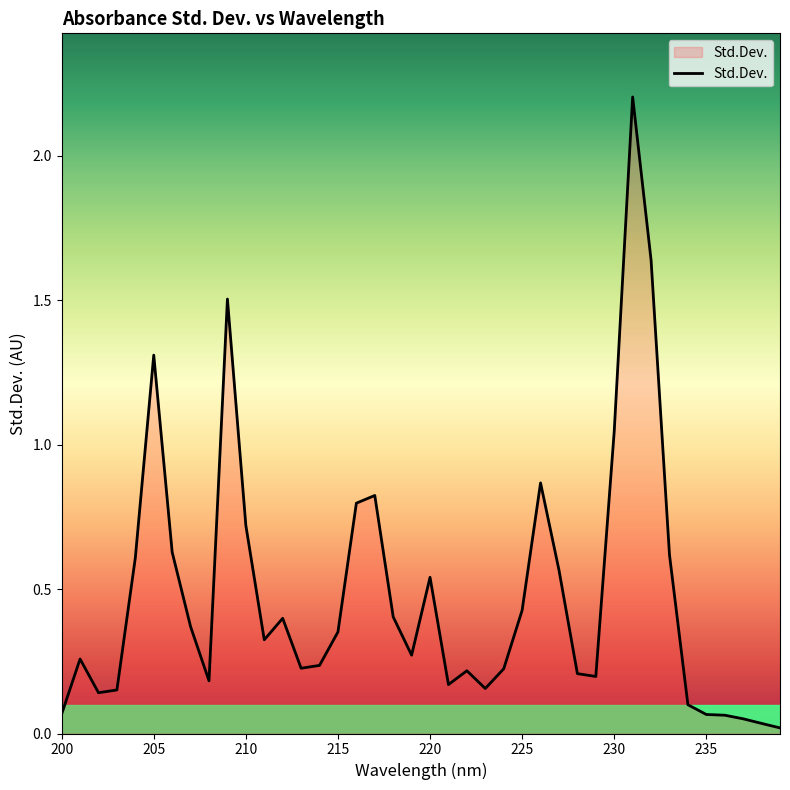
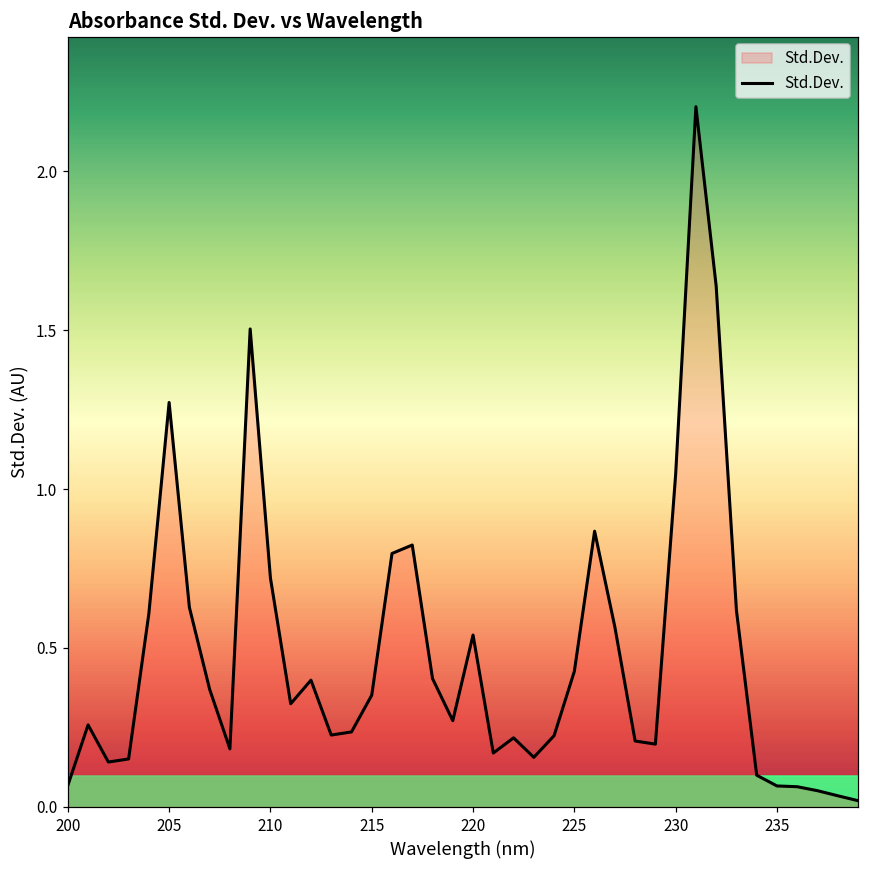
  {
-   "205": 1.31,
+   "205": 1.27,
    "210": 0.72,
    "215": 0.35,
    "220": 0.54,
    "225": 0.43,
    "230": 1.05
  }
